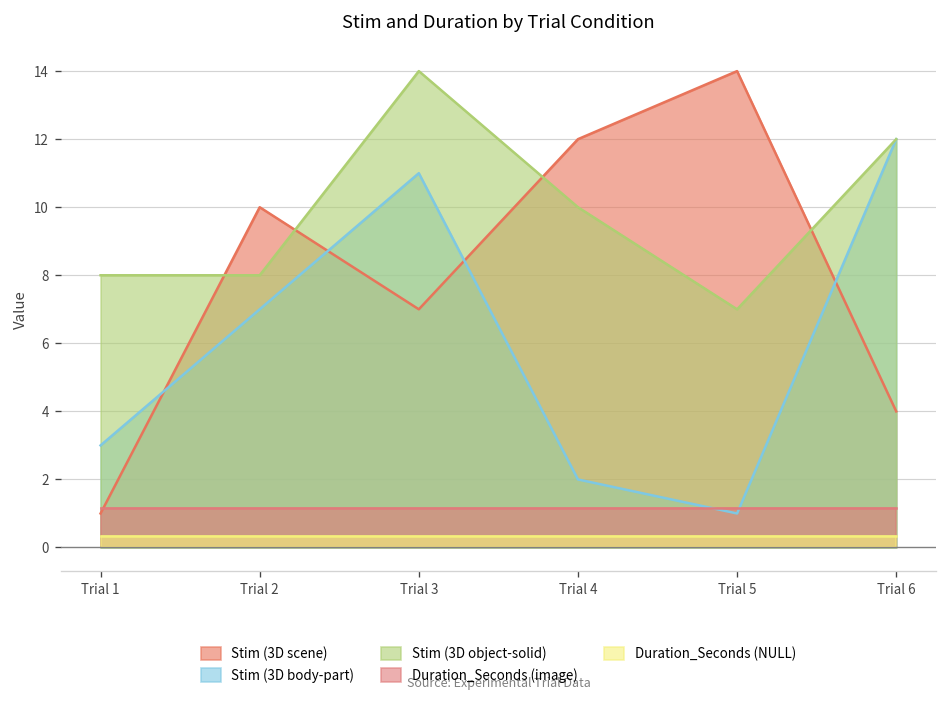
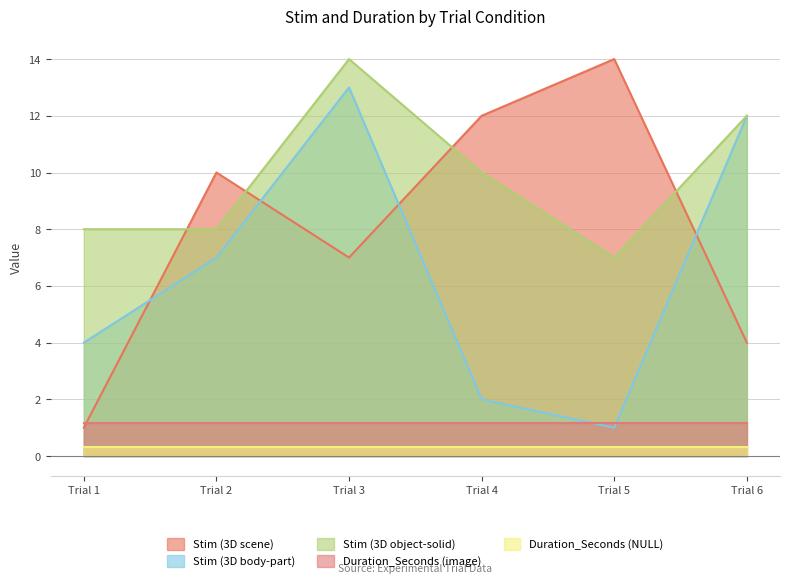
  {
    "Stim (3D body-part)": {
-     "Trial 1": 3,
+     "Trial 1": 4,
      "Trial 2": 7,
-     "Trial 3": 11,
+     "Trial 3": 13,
      "Trial 4": 2,
      "Trial 5": 1
    },
    "Stim (3D object-solid)": {
      "Trial 1": 8,
      "Trial 2": 8,
      "Trial 3": 14,
      "Trial 4": 10,
      "Trial 5": 7
    },
    "Duration_Seconds (NULL)": {
      "Trial 1": 0.3,
      "Trial 2": 0.3,
      "Trial 3": 0.3,
      "Trial 4": 0.3,
      "Trial 5": 0.3,
      "Trial 6": 0.3
    }
  }
